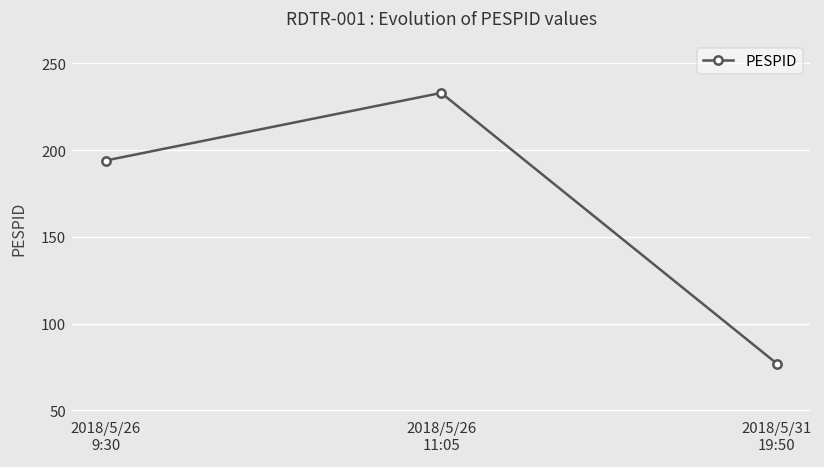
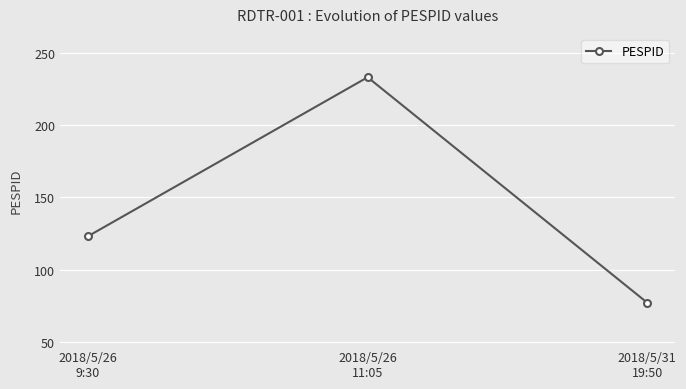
  {
-   "2018/5/26 9:30": 194,
+   "2018/5/26 9:30": 123,
    "2018/5/26 11:05": 233,
    "2018/5/31 19:50": 77
  }
